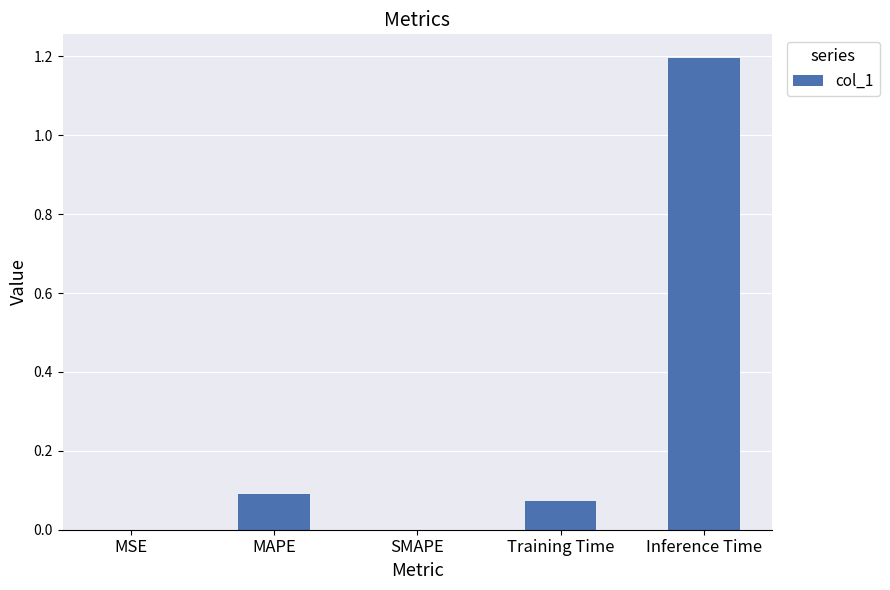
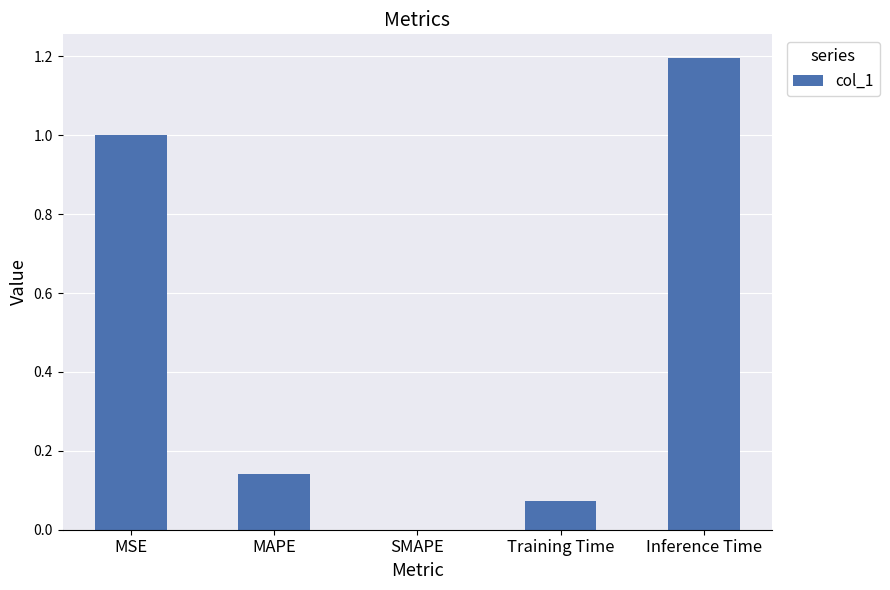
  {
-   "MSE": 0,
-   "MAPE": 0.09,
+   "MSE": 1,
+   "MAPE": 0.14,
    "SMAPE": 0.00,
    "Training Time": 0.07,
    "Inference Time": 1.20
  }
